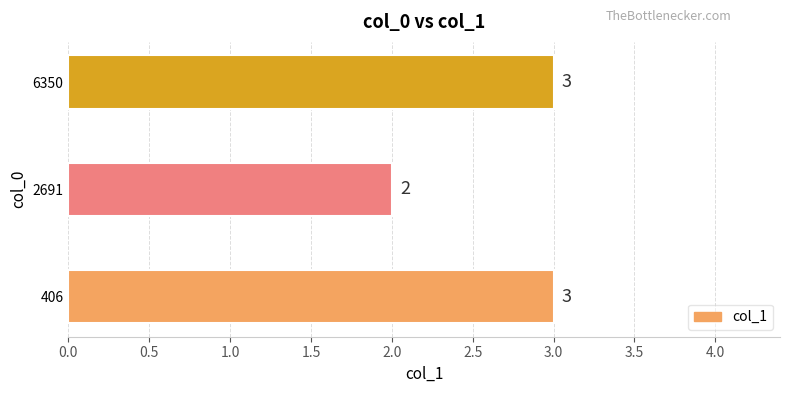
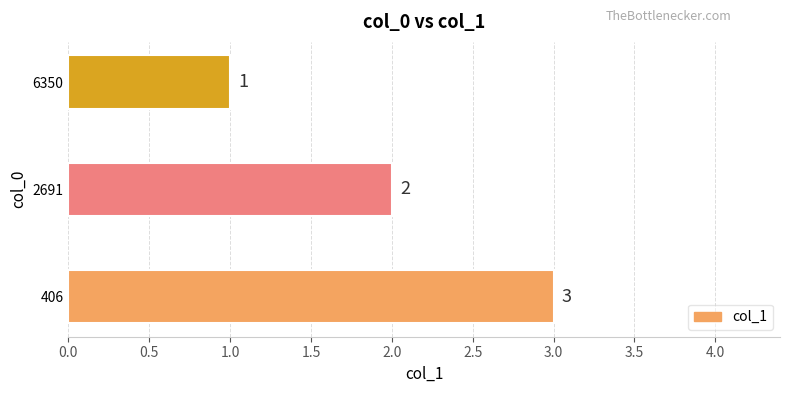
  {
-   "6350": 3,
+   "6350": 1,
    "2691": 2,
    "406": 3
  }
